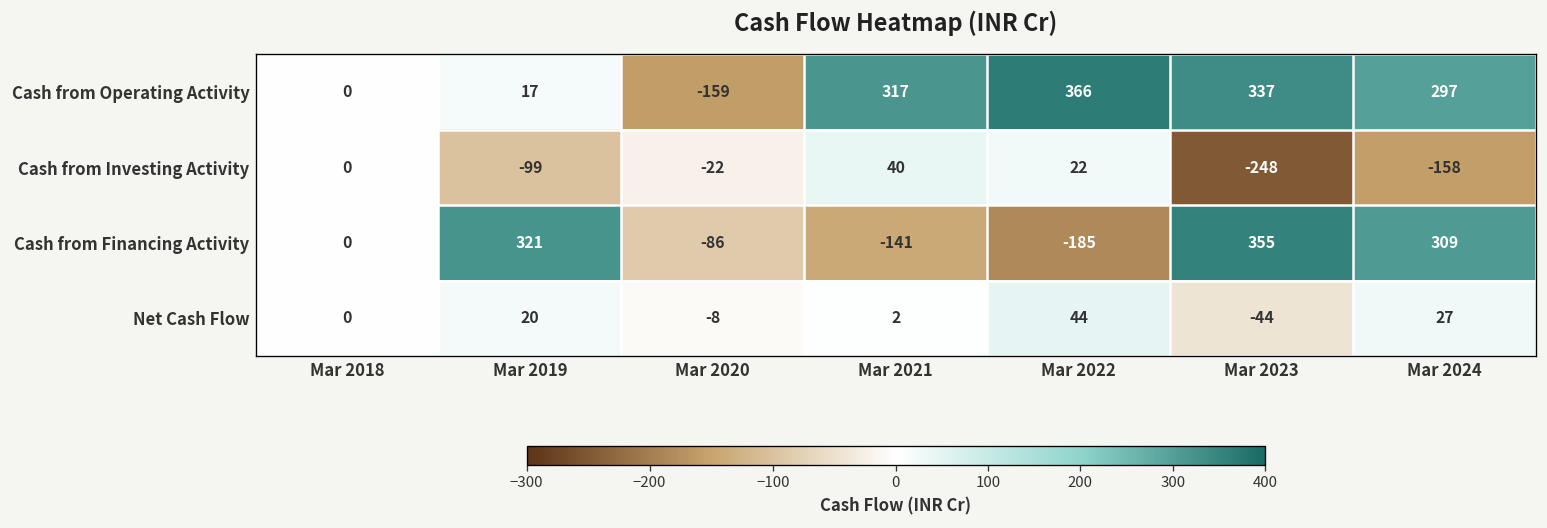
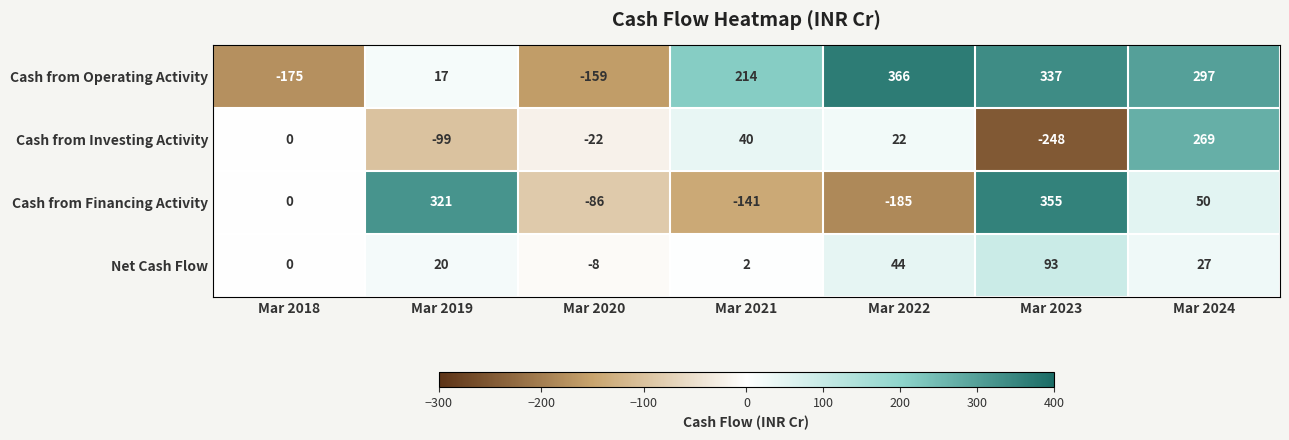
  {
    "Cash from Operating Activity": {
-     "Mar 2018": 0,
+     "Mar 2018": -175,
      "Mar 2019": 17,
      "Mar 2020": -159,
-     "Mar 2021": 317,
+     "Mar 2021": 214,
      "Mar 2022": 366,
      "Mar 2023": 337,
      "Mar 2024": 297
    },
    "Cash from Investing Activity": {
      "Mar 2018": 0,
      "Mar 2019": -99,
      "Mar 2020": -22,
      "Mar 2021": 40,
      "Mar 2022": 22,
      "Mar 2023": -248,
-     "Mar 2024": -158
+     "Mar 2024": 269
    },
    "Cash from Financing Activity": {
      "Mar 2018": 0,
      "Mar 2019": 321,
      "Mar 2020": -86,
      "Mar 2021": -141,
      "Mar 2022": -185,
      "Mar 2023": 355,
-     "Mar 2024": 309
+     "Mar 2024": 50
    },
    "Net Cash Flow": {
      "Mar 2018": 0,
      "Mar 2019": 20,
      "Mar 2020": -8,
      "Mar 2021": 2,
      "Mar 2022": 44,
-     "Mar 2023": -44,
+     "Mar 2023": 93,
      "Mar 2024": 27
    }
  }
